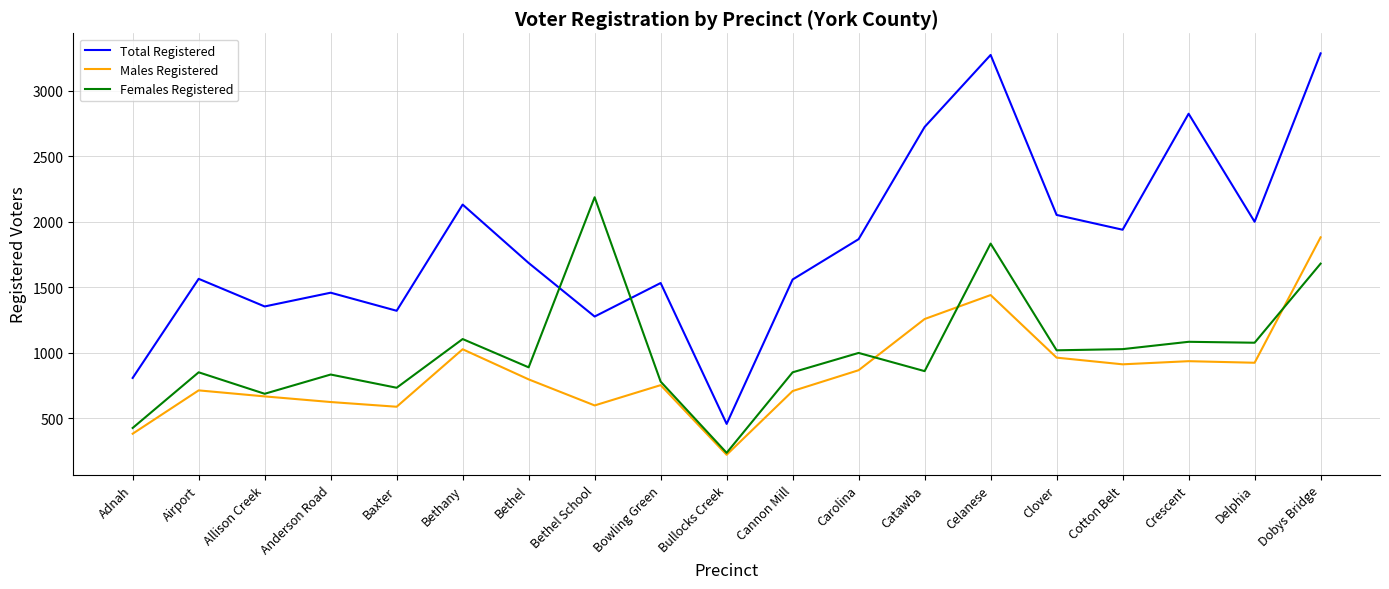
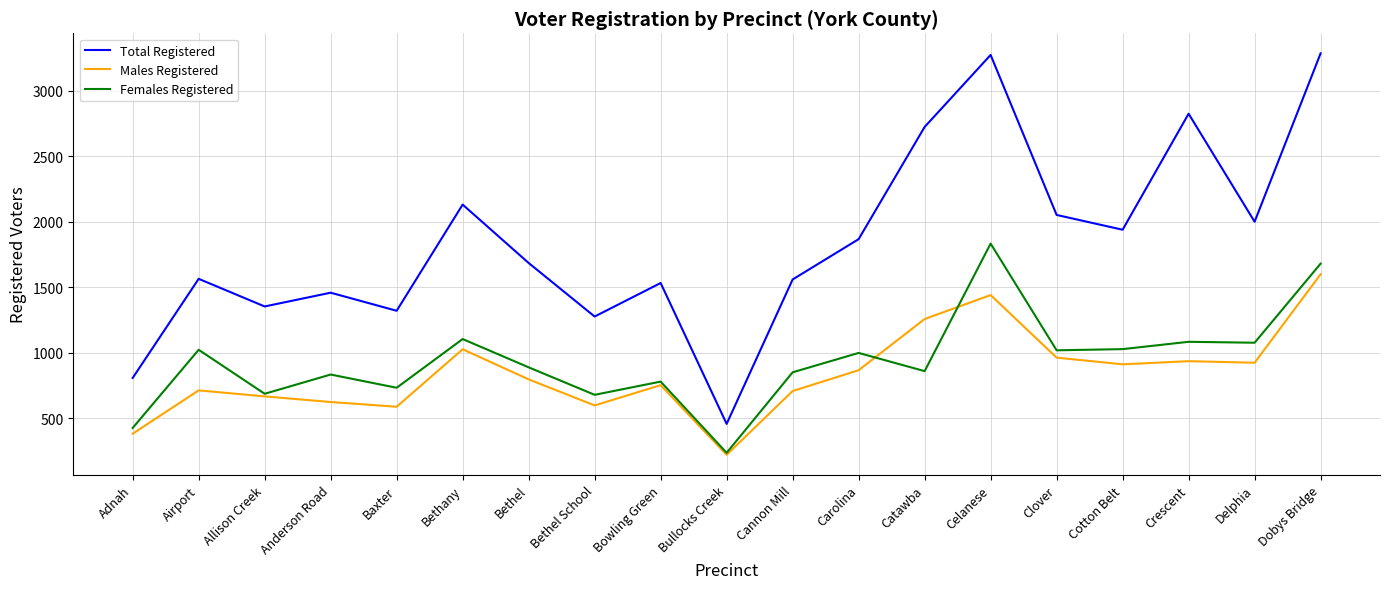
  {
    "Total Registered": {
      "Adnah": 810,
      "Airport": 1570,
      "Allison Creek": 1350,
      "Anderson Road": 1460,
      "Baxter": 1320,
      "Bethany": 2130,
      "Bethel": 1690,
      "Bethel School": 1280,
      "Bowling Green": 1530,
      "Bullocks Creek": 460,
      "Cannon Mill": 1560,
      "Carolina": 1870,
      "Catawba": 2730,
      "Celanese": 3280,
      "Clover": 2050,
      "Cotton Belt": 1940,
      "Crescent": 2830,
      "Delphia": 2000,
      "Dobys Bridge": 3290
    },
    "Males Registered": {
      "Adnah": 380,
      "Airport": 710,
      "Allison Creek": 670,
      "Anderson Road": 620,
      "Baxter": 590,
      "Bethany": 1030,
      "Bethel": 800,
      "Bethel School": 600,
      "Bowling Green": 750,
      "Cannon Mill": 710,
      "Carolina": 870,
      "Catawba": 1260,
      "Celanese": 1440,
      "Clover": 960,
      "Cotton Belt": 910,
      "Crescent": 940,
      "Delphia": 920,
-     "Dobys Bridge": 1880
+     "Dobys Bridge": 1600
    },
    "Females Registered": {
      "Adnah": 430,
-     "Airport": 850,
+     "Airport": 1020,
      "Allison Creek": 690,
      "Anderson Road": 830,
      "Baxter": 730,
      "Bethany": 1110,
      "Bethel": 890,
-     "Bethel School": 2190,
+     "Bethel School": 680,
      "Bowling Green": 780,
      "Cannon Mill": 850,
      "Carolina": 1000,
      "Catawba": 860,
      "Celanese": 1830,
      "Clover": 1020,
      "Cotton Belt": 1030,
      "Crescent": 1080,
      "Delphia": 1080,
      "Dobys Bridge": 1680
    }
  }
